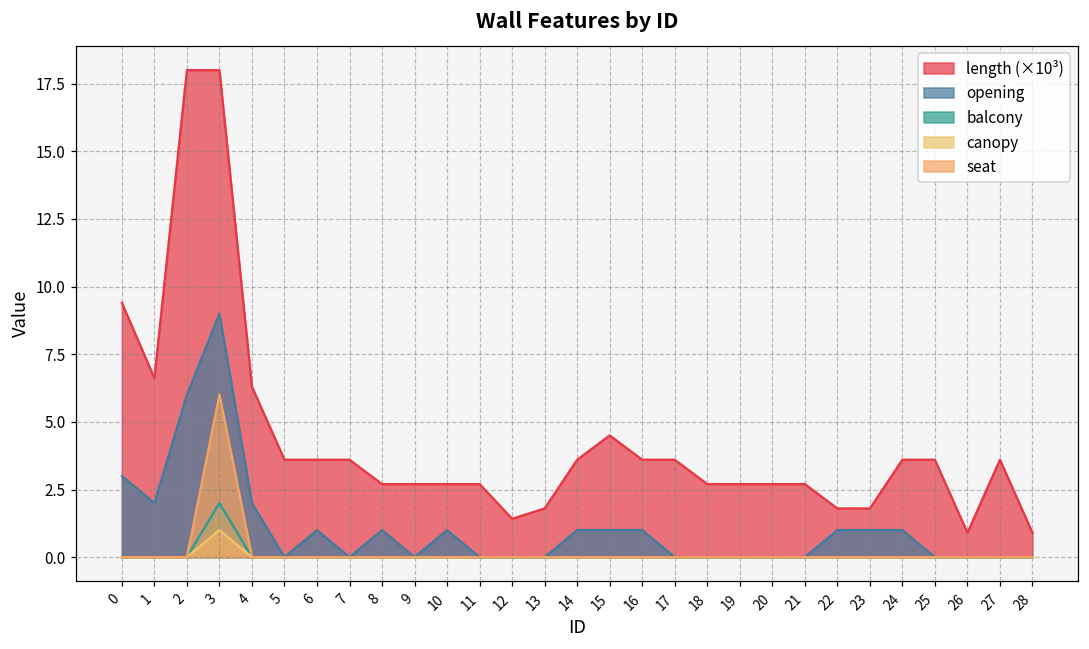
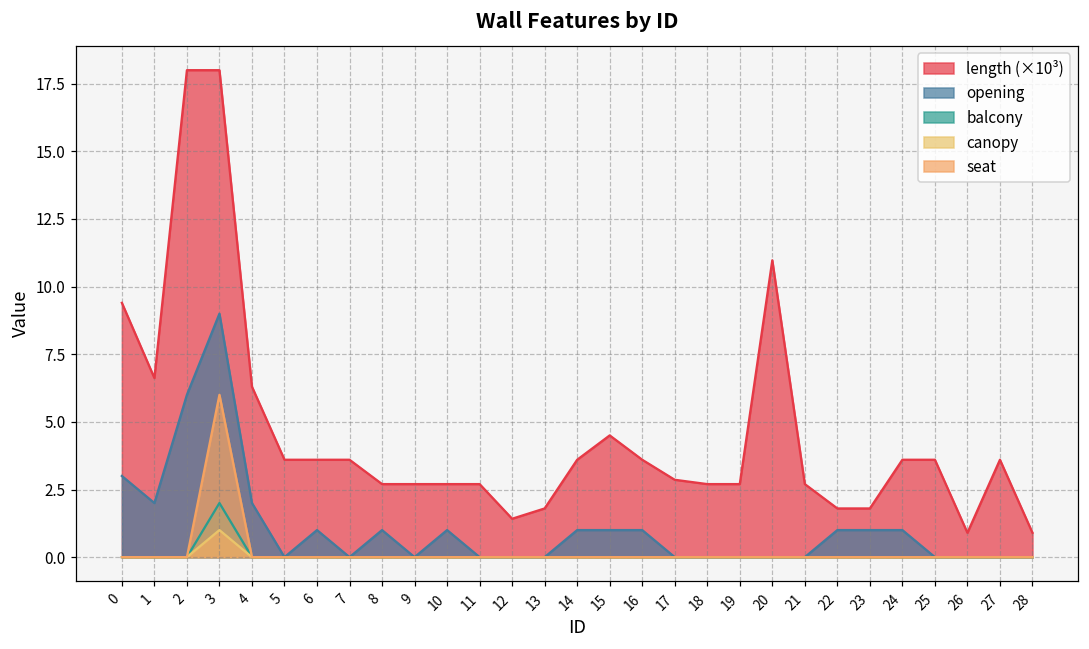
  {
    "length (×10³)": {
      "0": 9.4,
      "1": 6.6,
      "2": 18.0,
      "3": 18.0,
      "4": 6.3,
      "5": 3.6,
      "6": 3.6,
      "7": 3.6,
      "8": 2.7,
      "9": 2.7,
      "10": 2.7,
      "11": 2.7,
      "12": 1.4,
      "13": 1.8,
      "14": 3.6,
      "15": 4.5,
      "16": 3.6,
-     "17": 3.6,
+     "17": 2.9,
      "18": 2.7,
      "19": 2.7,
-     "20": 2.7,
+     "20": 11.0,
      "21": 2.7,
      "22": 1.8,
      "23": 1.8,
      "24": 3.6,
      "25": 3.6,
      "26": 0.9,
      "27": 3.6,
      "28": 0.9
    }
  }
